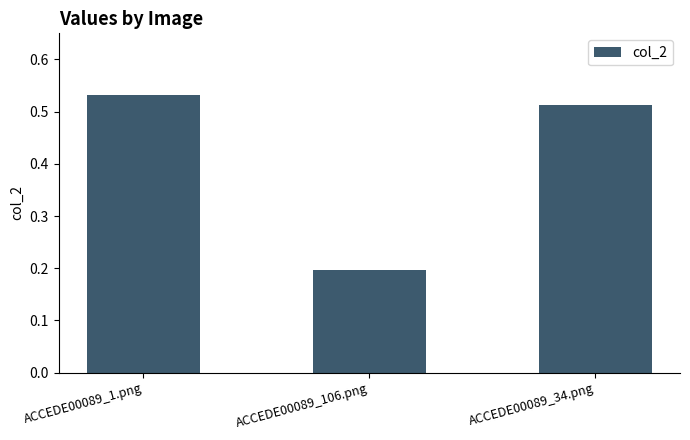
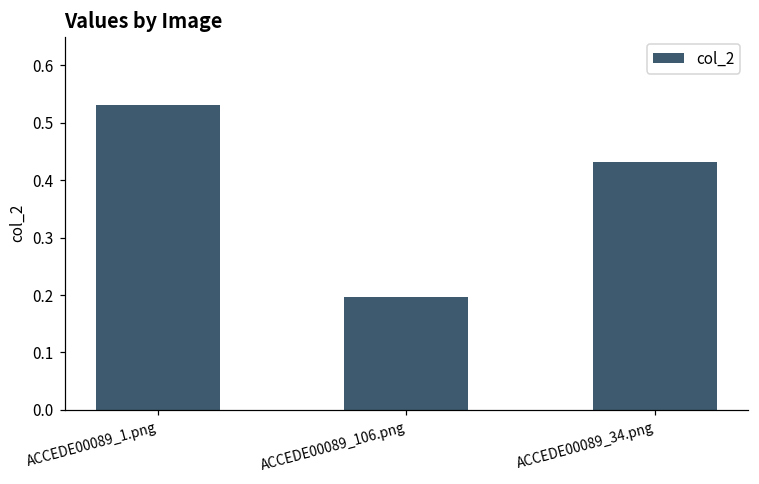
  {
    "ACCEDE00089_1.png": 0.53,
    "ACCEDE00089_106.png": 0.20,
-   "ACCEDE00089_34.png": 0.51
+   "ACCEDE00089_34.png": 0.43
  }
